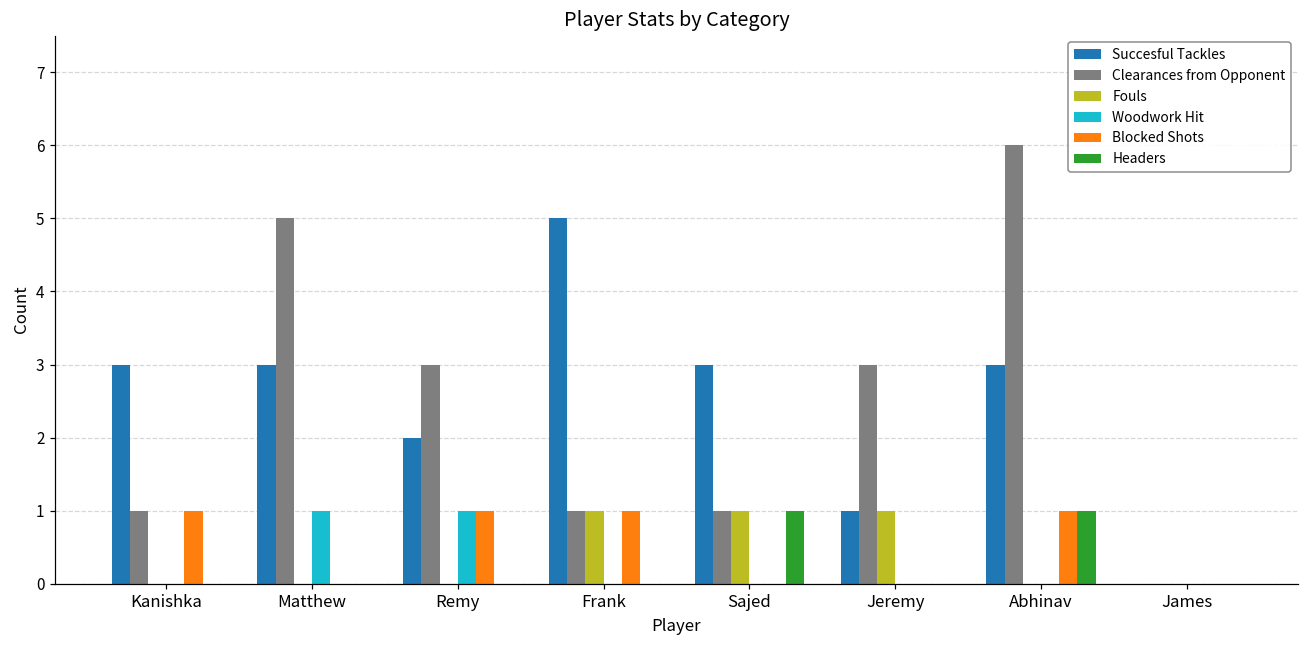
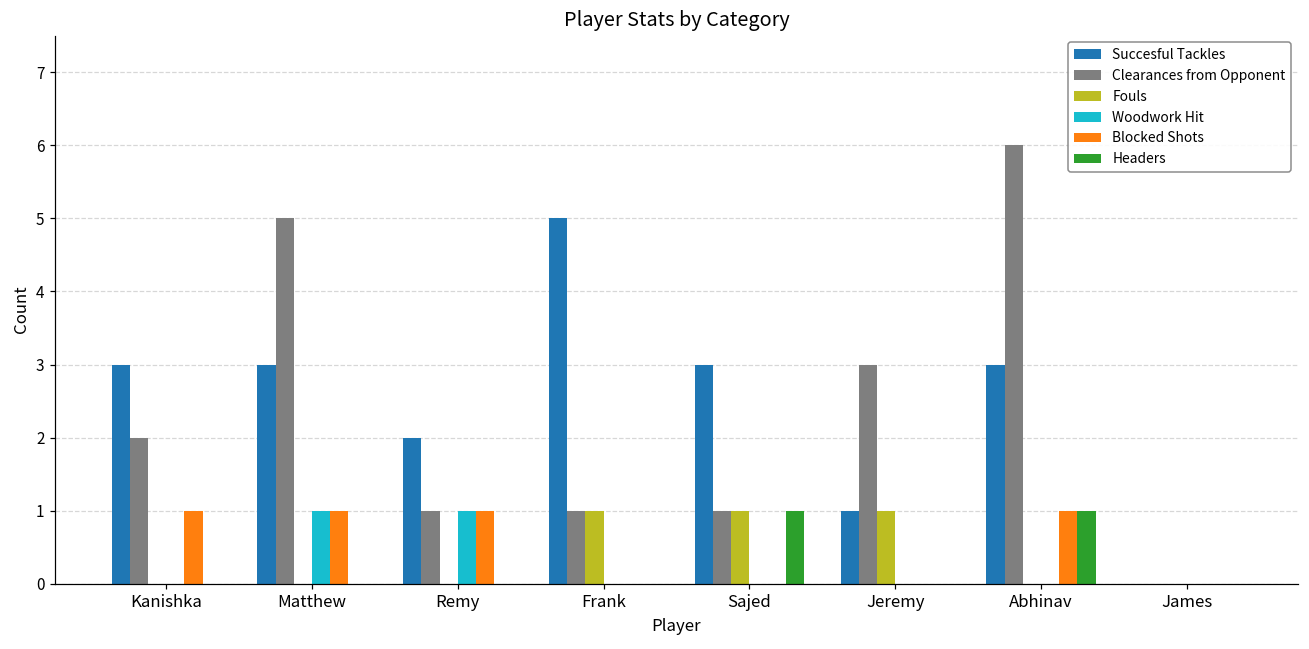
  {
    "Succesful Tackles": {
      "Kanishka": 3,
      "Matthew": 3,
      "Remy": 2,
      "Frank": 5,
      "Sajed": 3,
      "Jeremy": 1,
      "Abhinav": 3,
      "James": 0
    },
    "Clearances from Opponent": {
-     "Kanishka": 1,
+     "Kanishka": 2,
      "Matthew": 5,
-     "Remy": 3,
+     "Remy": 1,
      "Frank": 1,
      "Sajed": 1,
      "Jeremy": 3,
      "Abhinav": 6,
      "James": 0
    },
    "Fouls": {
      "Kanishka": 0,
      "Matthew": 0,
      "Remy": 0,
      "Frank": 1,
      "Sajed": 1,
      "Jeremy": 1,
      "Abhinav": 0,
      "James": 0
    },
    "Woodwork Hit": {
      "Kanishka": 0,
      "Matthew": 1,
      "Remy": 1,
      "Frank": 0,
      "Sajed": 0,
      "Jeremy": 0,
      "Abhinav": 0,
      "James": 0
    },
    "Blocked Shots": {
      "Kanishka": 1,
-     "Matthew": 0,
+     "Matthew": 1,
      "Remy": 1,
-     "Frank": 1,
+     "Frank": 0,
      "Sajed": 0,
      "Jeremy": 0,
      "Abhinav": 1,
      "James": 0
    },
    "Headers": {
      "Kanishka": 0,
      "Matthew": 0,
      "Remy": 0,
      "Frank": 0,
      "Sajed": 1,
      "Jeremy": 0,
      "Abhinav": 1,
      "James": 0
    }
  }
